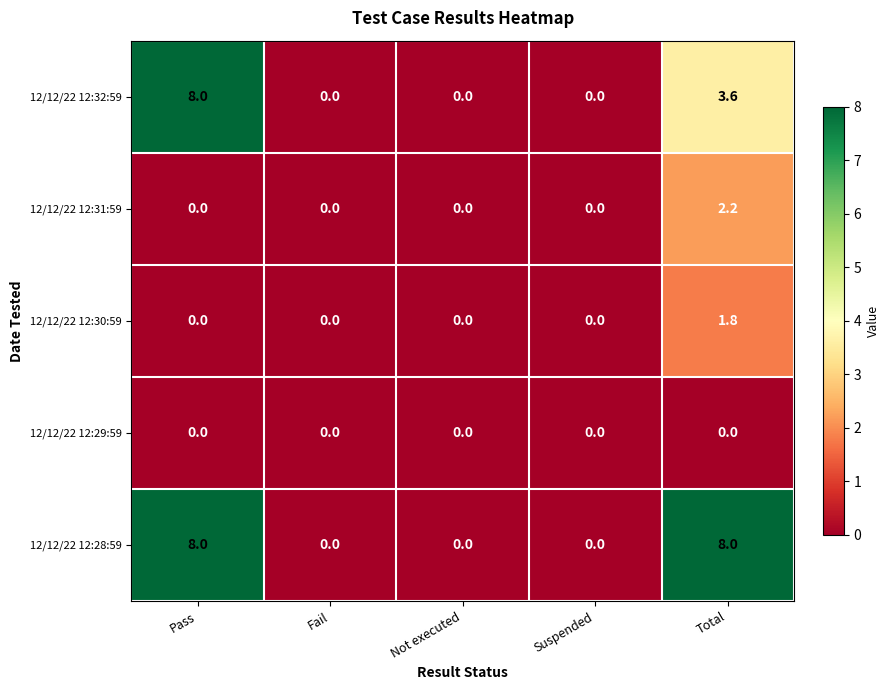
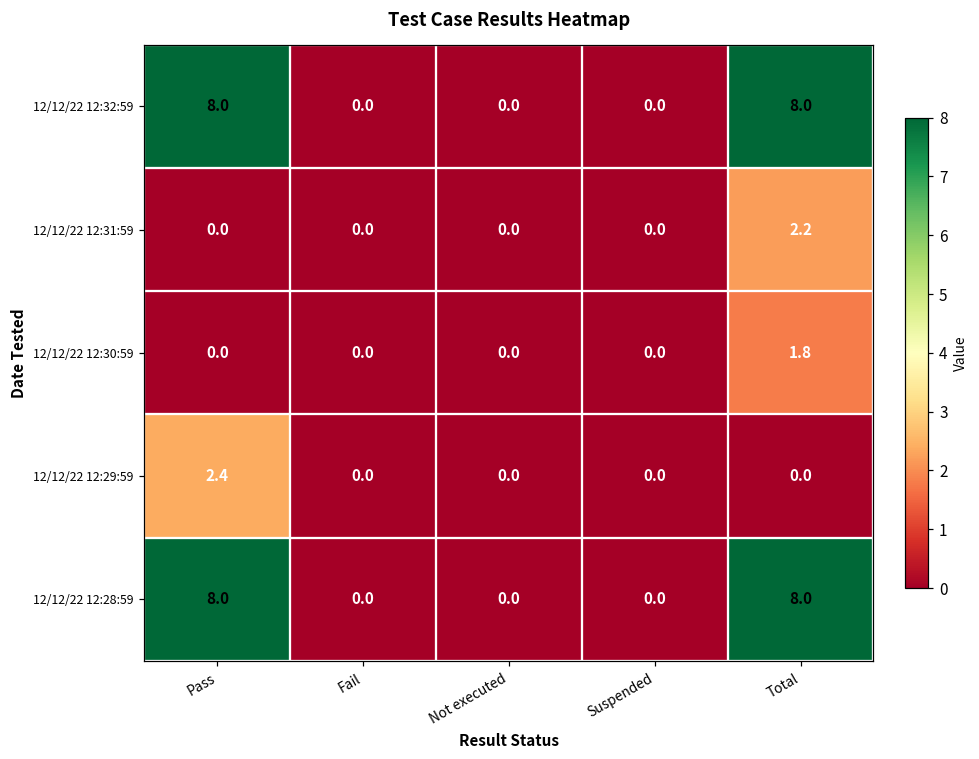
  {
    "12/12/22 12:32:59": {
      "Pass": 8.0,
      "Fail": 0.0,
      "Not executed": 0.0,
      "Suspended": 0.0,
-     "Total": 3.6
+     "Total": 8.0
    },
    "12/12/22 12:31:59": {
      "Pass": 0.0,
      "Fail": 0.0,
      "Not executed": 0.0,
      "Suspended": 0.0,
      "Total": 2.2
    },
    "12/12/22 12:30:59": {
      "Pass": 0.0,
      "Fail": 0.0,
      "Not executed": 0.0,
      "Suspended": 0.0,
      "Total": 1.8
    },
    "12/12/22 12:29:59": {
-     "Pass": 0.0,
+     "Pass": 2.4,
      "Fail": 0.0,
      "Not executed": 0.0,
      "Suspended": 0.0,
      "Total": 0.0
    },
    "12/12/22 12:28:59": {
      "Pass": 8.0,
      "Fail": 0.0,
      "Not executed": 0.0,
      "Suspended": 0.0,
      "Total": 8.0
    }
  }
